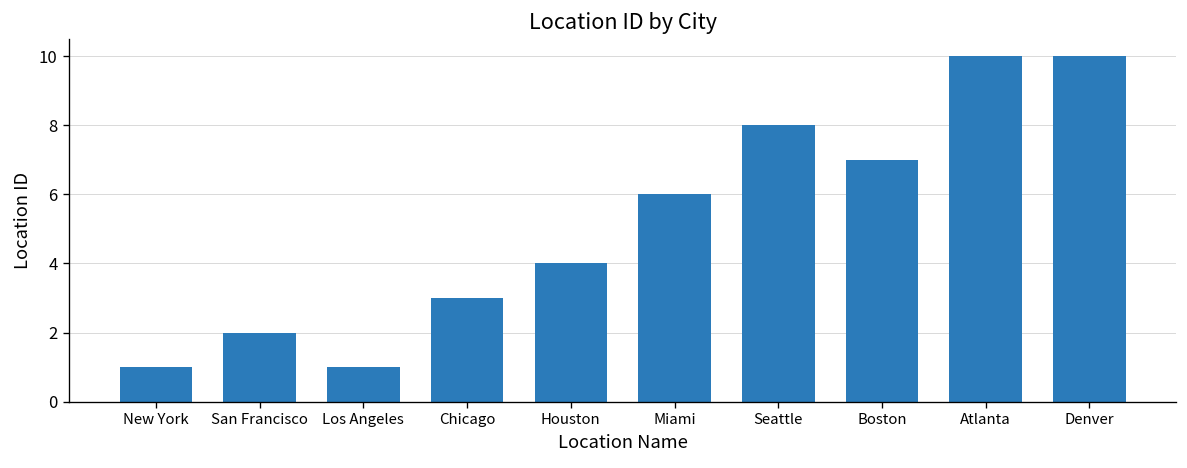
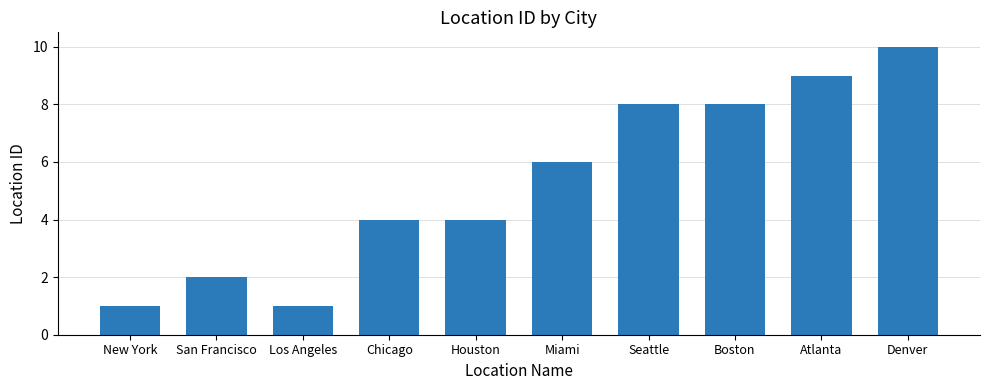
  {
    "New York": 1,
    "San Francisco": 2,
    "Los Angeles": 1,
-   "Chicago": 3,
+   "Chicago": 4,
    "Houston": 4,
    "Miami": 6,
    "Seattle": 8,
-   "Boston": 7,
-   "Atlanta": 10,
+   "Boston": 8,
+   "Atlanta": 9,
    "Denver": 10
  }
